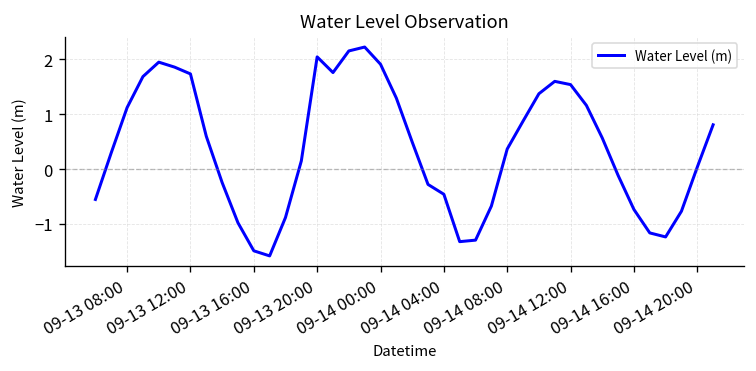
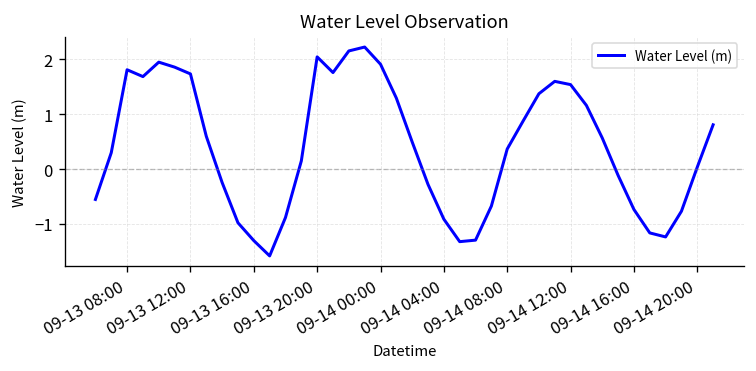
  {
-   "09-13 08:00": 1.1,
+   "09-13 08:00": 1.8,
    "09-13 12:00": 1.7,
-   "09-13 16:00": -1.5,
+   "09-13 16:00": -1.3,
    "09-13 20:00": 2.0,
    "09-14 00:00": 1.9,
-   "09-14 04:00": -0.5,
+   "09-14 04:00": -0.9,
    "09-14 08:00": 0.4,
    "09-14 12:00": 1.5,
    "09-14 16:00": -0.7,
    "09-14 20:00": 0.0
  }
